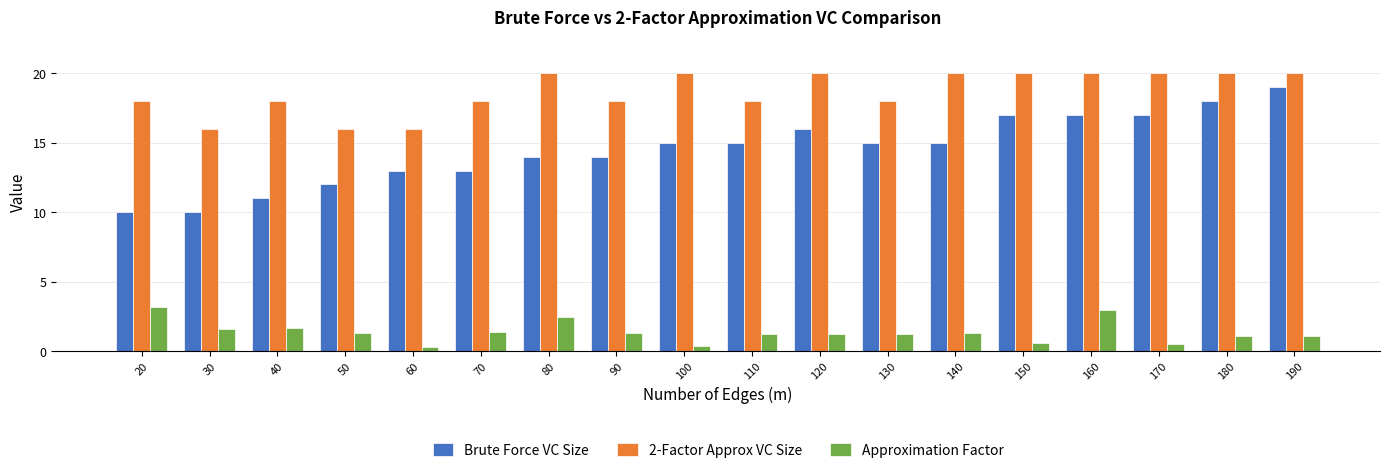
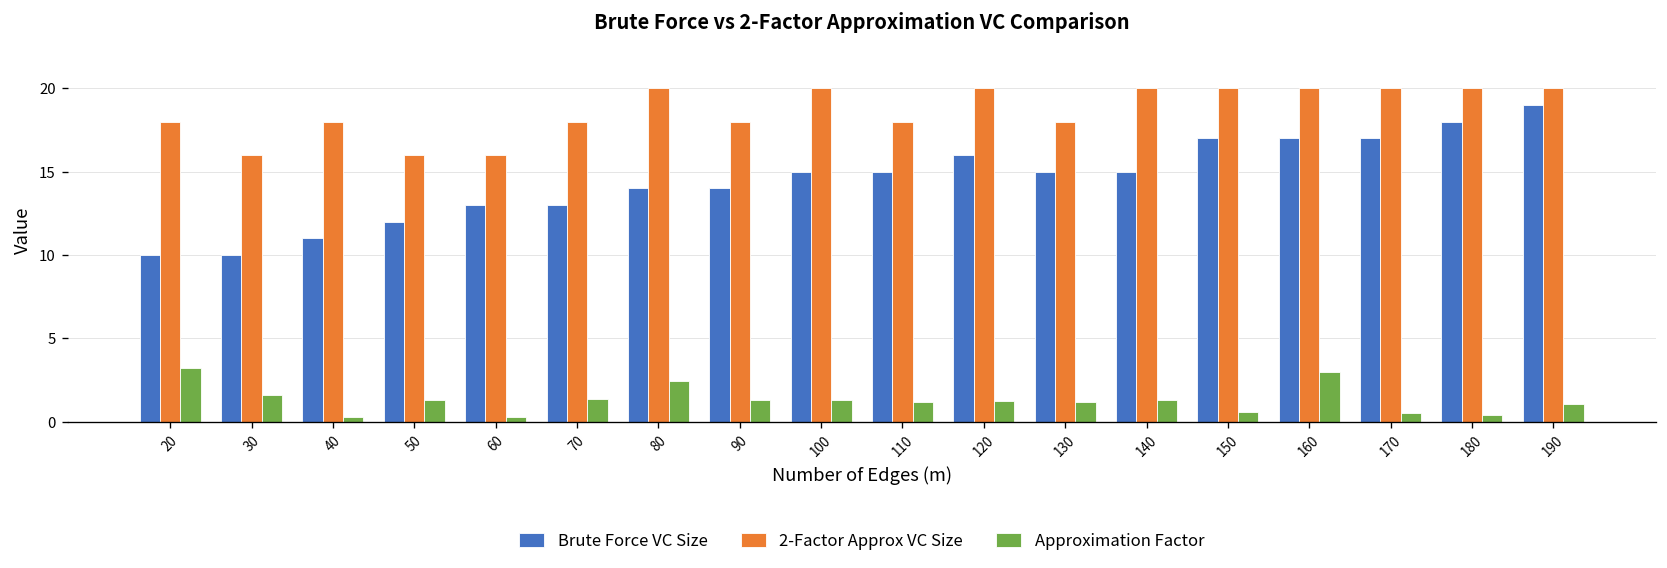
  {
    "Brute Force VC Size": {
      "20": 10.0,
      "30": 10.0,
      "40": 11.0,
      "50": 12.0,
      "60": 13.0,
      "70": 13.0,
      "80": 14.0,
      "90": 14.0,
      "100": 15.0,
      "110": 15.0,
      "120": 16.0,
      "130": 15.0,
      "140": 15.0,
      "150": 17.0,
      "160": 17.0,
      "170": 17.0,
      "180": 18.0,
      "190": 19.0
    },
    "2-Factor Approx VC Size": {
      "20": 18.0,
      "30": 16.0,
      "40": 18.0,
      "50": 16.0,
      "60": 16.0,
      "70": 18.0,
      "80": 20.0,
      "90": 18.0,
      "100": 20.0,
      "110": 18.0,
      "120": 20.0,
      "130": 18.0,
      "140": 20.0,
      "150": 20.0,
      "160": 20.0,
      "170": 20.0,
      "180": 20.0,
      "190": 20.0
    },
    "Approximation Factor": {
      "20": 3.2,
      "30": 1.6,
-     "40": 1.6,
+     "40": 0.3,
      "50": 1.3,
      "60": 0.3,
      "70": 1.4,
      "80": 2.4,
      "90": 1.3,
-     "100": 0.3,
+     "100": 1.3,
      "110": 1.2,
      "120": 1.3,
      "130": 1.2,
      "140": 1.3,
      "150": 0.6,
      "160": 3.0,
      "170": 0.5,
-     "180": 1.1,
+     "180": 0.4,
      "190": 1.1
    }
  }
